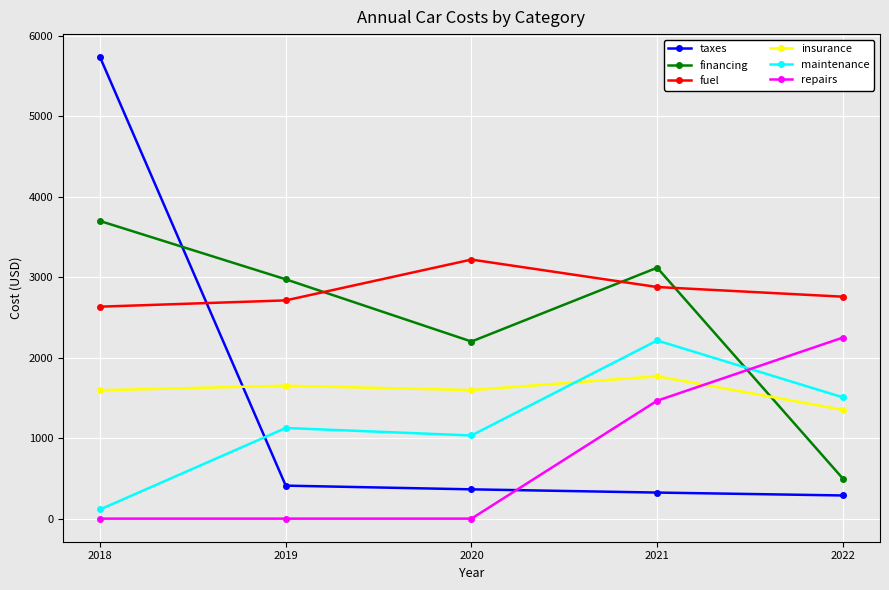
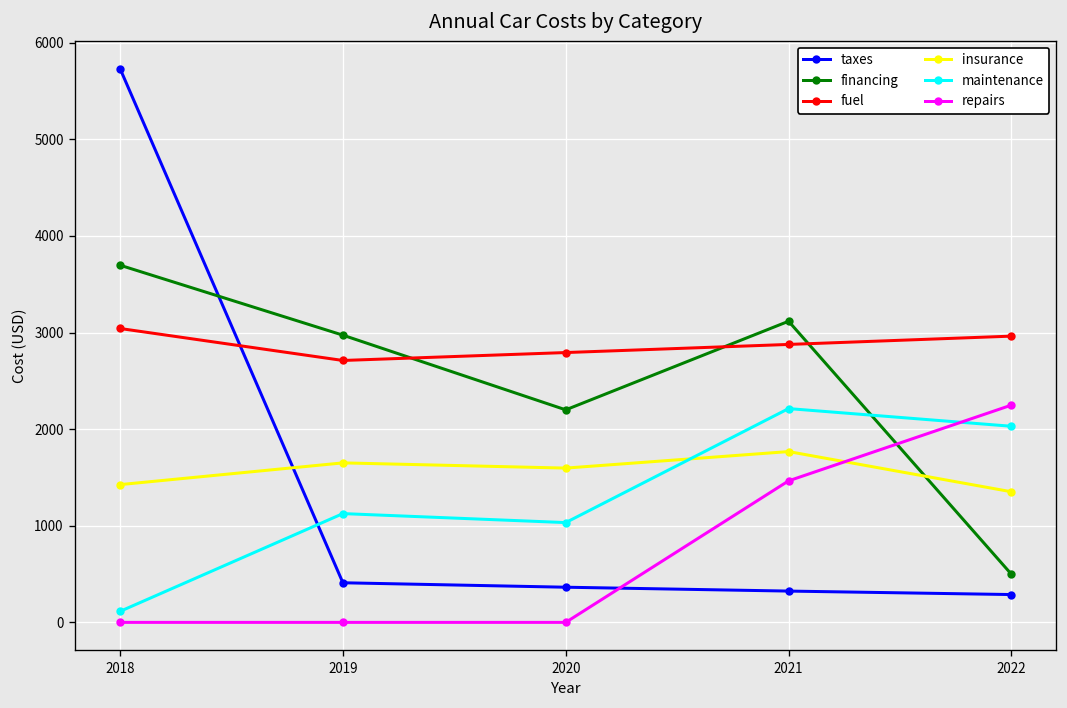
  {
    "taxes": {
      "2018": 5700,
      "2019": 400,
      "2020": 400,
      "2021": 300,
      "2022": 300
    },
    "financing": {
      "2018": 3700,
      "2019": 3000,
      "2020": 2200,
      "2021": 3100,
      "2022": 500
    },
    "fuel": {
-     "2018": 2600,
+     "2018": 3000,
      "2019": 2700,
-     "2020": 3200,
+     "2020": 2800,
      "2021": 2900,
-     "2022": 2800
+     "2022": 3000
    },
    "insurance": {
-     "2018": 1600,
+     "2018": 1400,
      "2019": 1700,
      "2020": 1600,
      "2021": 1800,
      "2022": 1400
    },
    "maintenance": {
      "2018": 100,
      "2019": 1100,
      "2020": 1000,
      "2021": 2200,
-     "2022": 1500
+     "2022": 2000
    },
    "repairs": {
      "2018": 0,
      "2019": 0,
      "2020": 0,
      "2021": 1500,
      "2022": 2200
    }
  }
